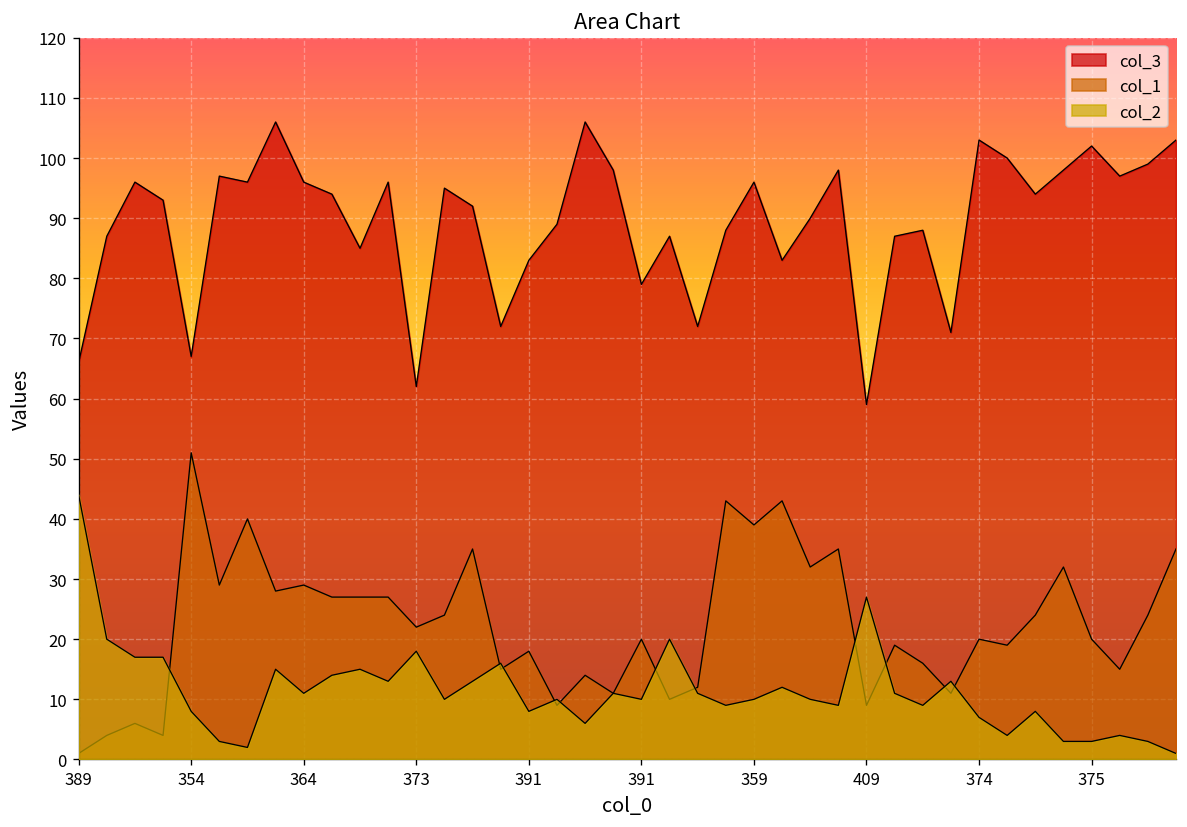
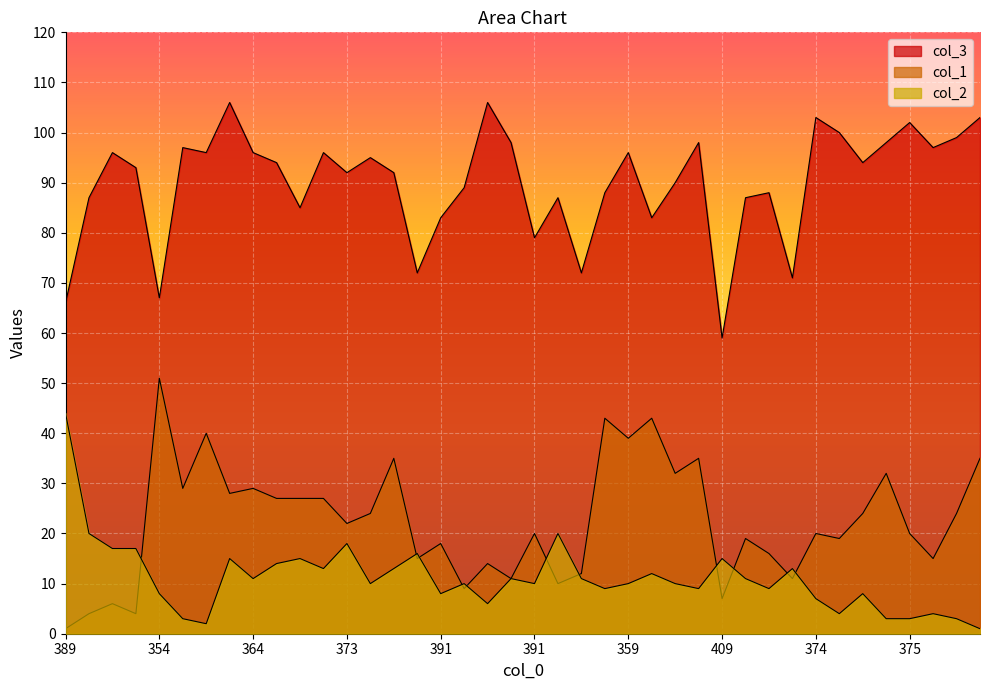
  {
    "col_3": {
      "389": 66,
      "354": 67,
      "364": 96,
-     "373": 62,
+     "373": 92,
      "359": 96,
      "409": 59,
      "374": 103,
      "375": 102
    },
    "col_1": {
      "389": 1,
      "354": 51,
      "364": 29,
      "373": 22,
      "359": 39,
-     "409": 9,
+     "409": 7,
      "374": 20,
      "375": 20
    },
    "col_2": {
      "389": 44,
      "354": 8,
      "364": 11,
      "373": 18,
      "359": 10,
-     "409": 27,
+     "409": 15,
      "374": 7,
      "375": 3
    }
  }
